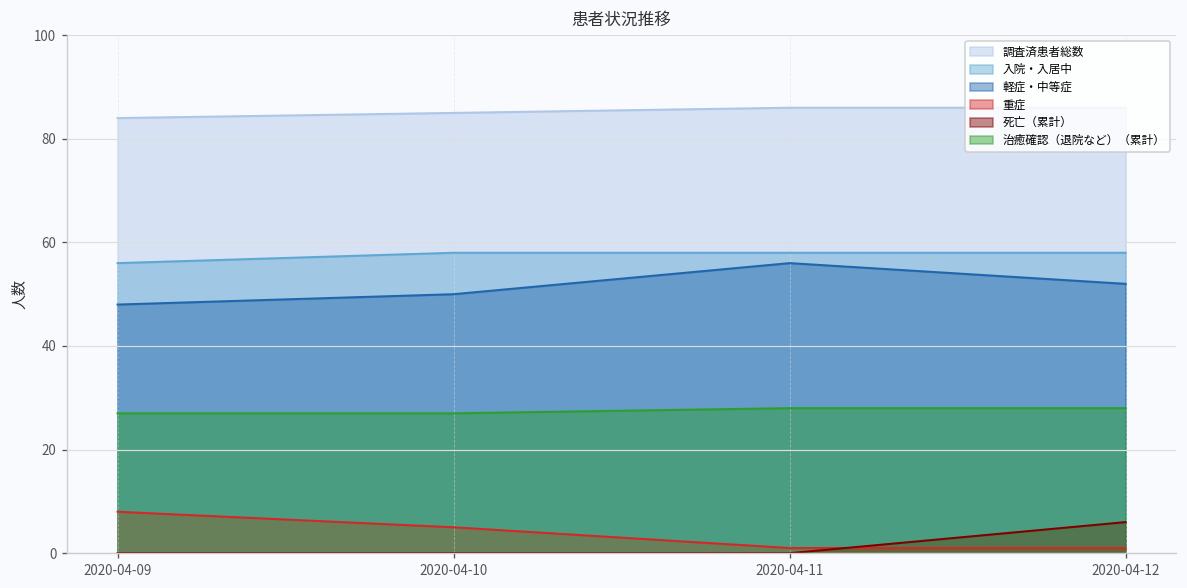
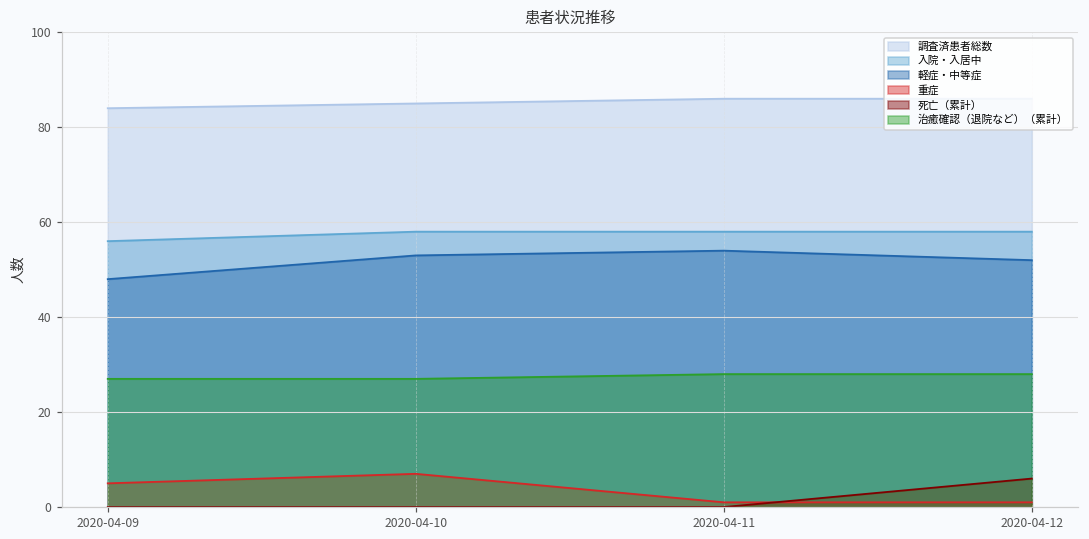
  {
    "軽症・中等症": {
      "2020-04-09": 48,
-     "2020-04-10": 50,
-     "2020-04-11": 56,
+     "2020-04-10": 53,
+     "2020-04-11": 54,
      "2020-04-12": 52
    },
    "重症": {
-     "2020-04-09": 8,
-     "2020-04-10": 5,
+     "2020-04-09": 5,
+     "2020-04-10": 7,
      "2020-04-11": 1,
      "2020-04-12": 1
    },
    "死亡（累計）": {
      "2020-04-09": 0,
      "2020-04-10": 0,
      "2020-04-11": 0,
      "2020-04-12": 6
    },
    "治癒確認（退院など）（累計）": {
      "2020-04-09": 27,
      "2020-04-10": 27,
      "2020-04-11": 28,
      "2020-04-12": 28
    }
  }
